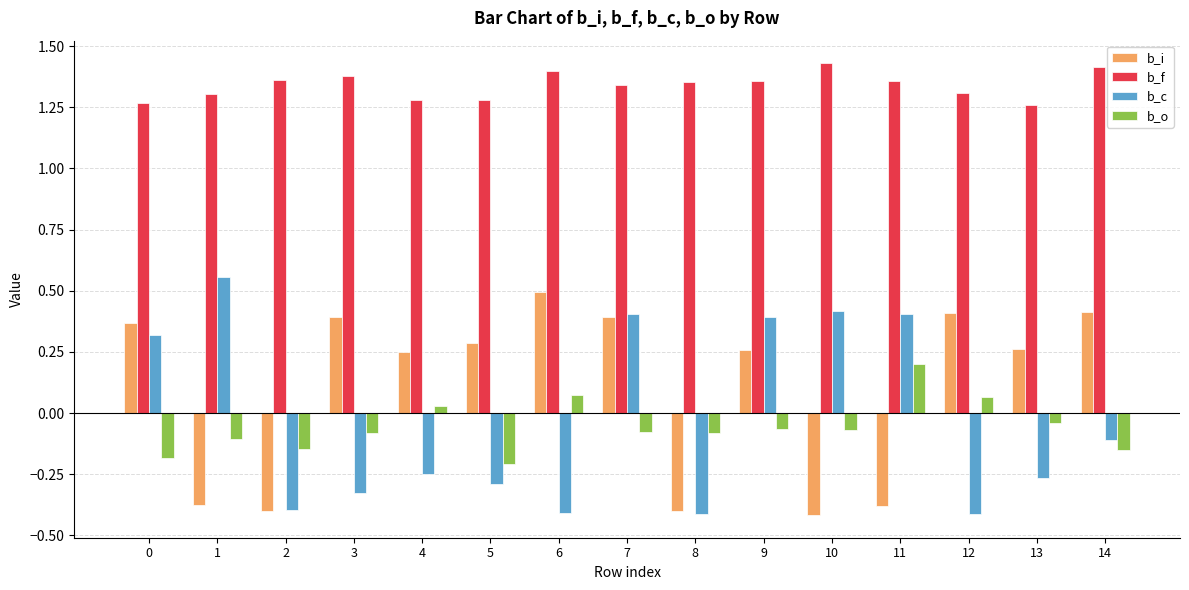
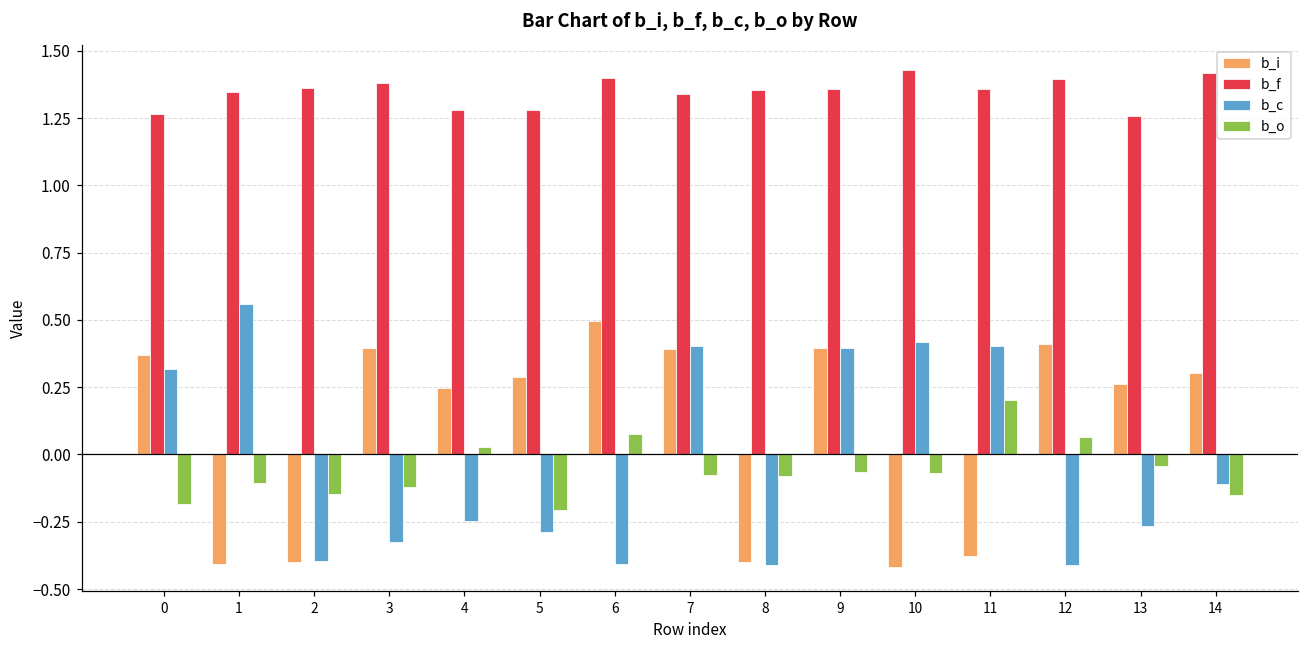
  {
    "b_i": {
      "0": 0.37,
-     "1": -0.37,
+     "1": -0.41,
      "2": -0.40,
      "3": 0.39,
      "4": 0.25,
      "5": 0.29,
      "6": 0.49,
      "7": 0.39,
      "8": -0.40,
-     "9": 0.26,
+     "9": 0.40,
      "10": -0.42,
      "11": -0.38,
      "12": 0.41,
      "13": 0.26,
-     "14": 0.41
+     "14": 0.30
    },
    "b_f": {
      "0": 1.27,
-     "1": 1.30,
+     "1": 1.35,
      "2": 1.36,
      "3": 1.38,
      "4": 1.28,
      "5": 1.28,
      "6": 1.40,
      "7": 1.34,
      "8": 1.36,
      "9": 1.36,
      "10": 1.43,
      "11": 1.36,
-     "12": 1.31,
+     "12": 1.39,
      "13": 1.26,
      "14": 1.42
    },
    "b_c": {
      "0": 0.32,
      "1": 0.56,
      "2": -0.39,
      "3": -0.33,
      "4": -0.25,
      "5": -0.29,
      "6": -0.41,
      "7": 0.40,
      "8": -0.41,
      "9": 0.39,
      "10": 0.42,
      "11": 0.40,
      "12": -0.41,
      "13": -0.27,
      "14": -0.11
    },
    "b_o": {
      "0": -0.18,
      "1": -0.10,
      "2": -0.15,
-     "3": -0.08,
+     "3": -0.12,
      "4": 0.03,
      "5": -0.21,
      "6": 0.08,
      "7": -0.08,
      "8": -0.08,
      "9": -0.07,
      "10": -0.07,
      "11": 0.20,
      "12": 0.07,
      "13": -0.04,
      "14": -0.15
    }
  }
